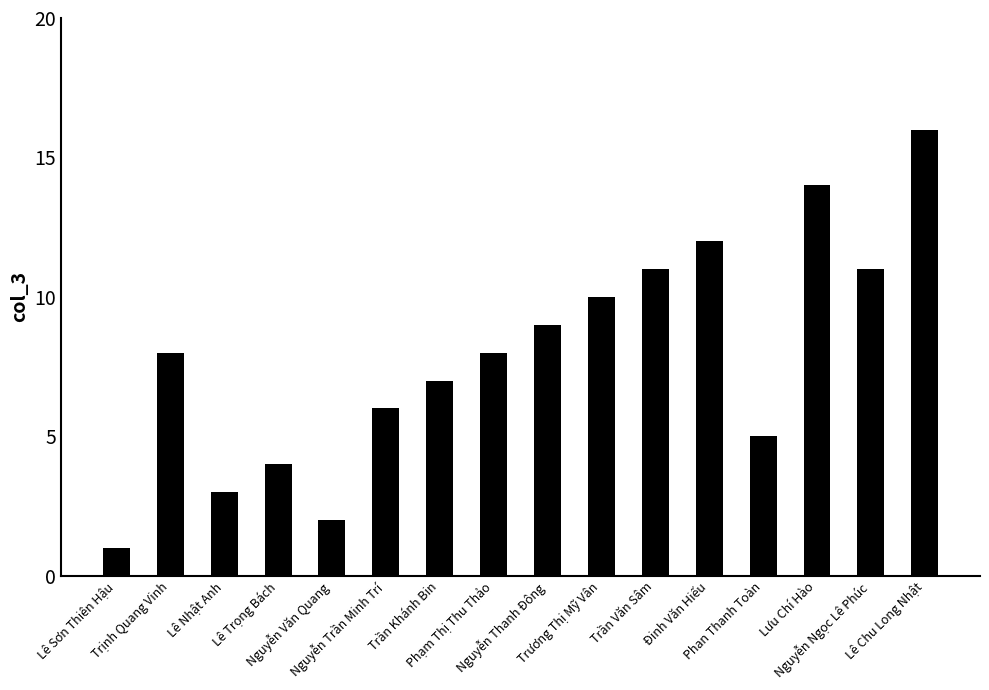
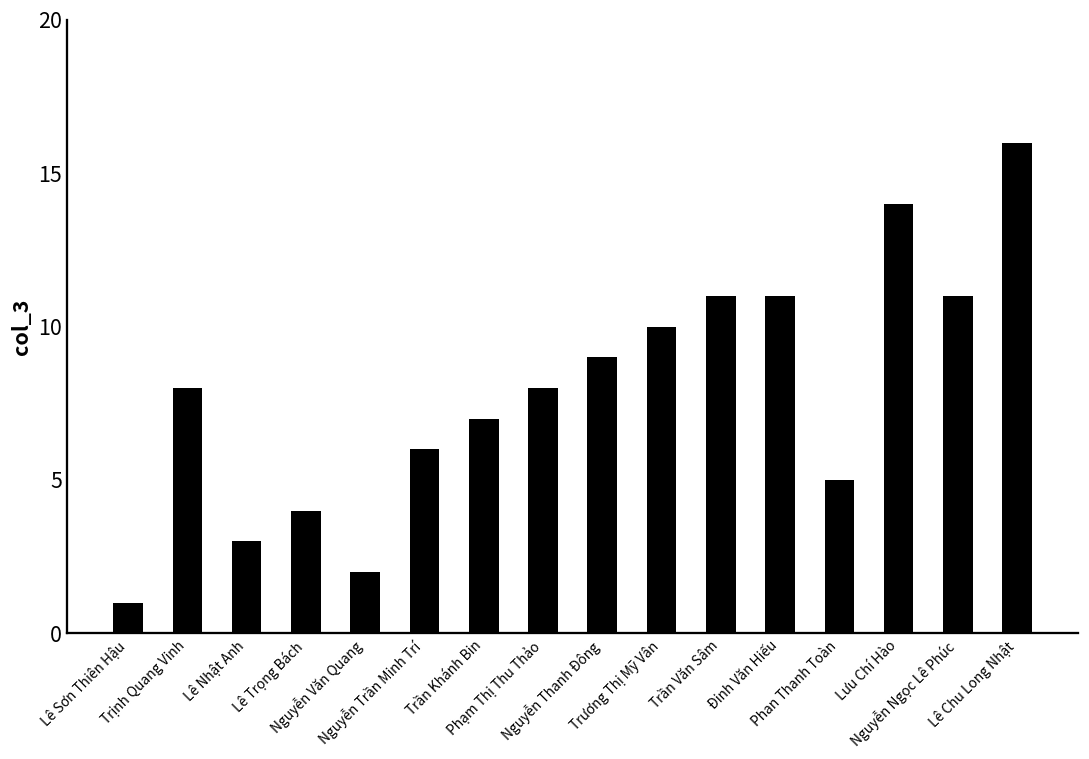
  {
    "Lê Sơn Thiên Hậu": 1,
    "Trịnh Quang Vinh": 8,
    "Lê Nhật Anh": 3,
    "Lê Trọng Bách": 4,
    "Nguyễn Văn Quang": 2,
    "Nguyễn Trần Minh Trí": 6,
    "Trần Khánh Bin": 7,
    "Phạm Thị Thu Thảo": 8,
    "Nguyễn Thanh Đông": 9,
    "Trương Thị Mỹ Vân": 10,
    "Trần Văn Sâm": 11,
-   "Đinh Văn Hiếu": 12,
+   "Đinh Văn Hiếu": 11,
    "Phan Thanh Toàn": 5,
    "Lưu Chí Hào": 14,
    "Nguyễn Ngọc Lê Phúc": 11,
    "Lê Chu Long Nhật": 16
  }
